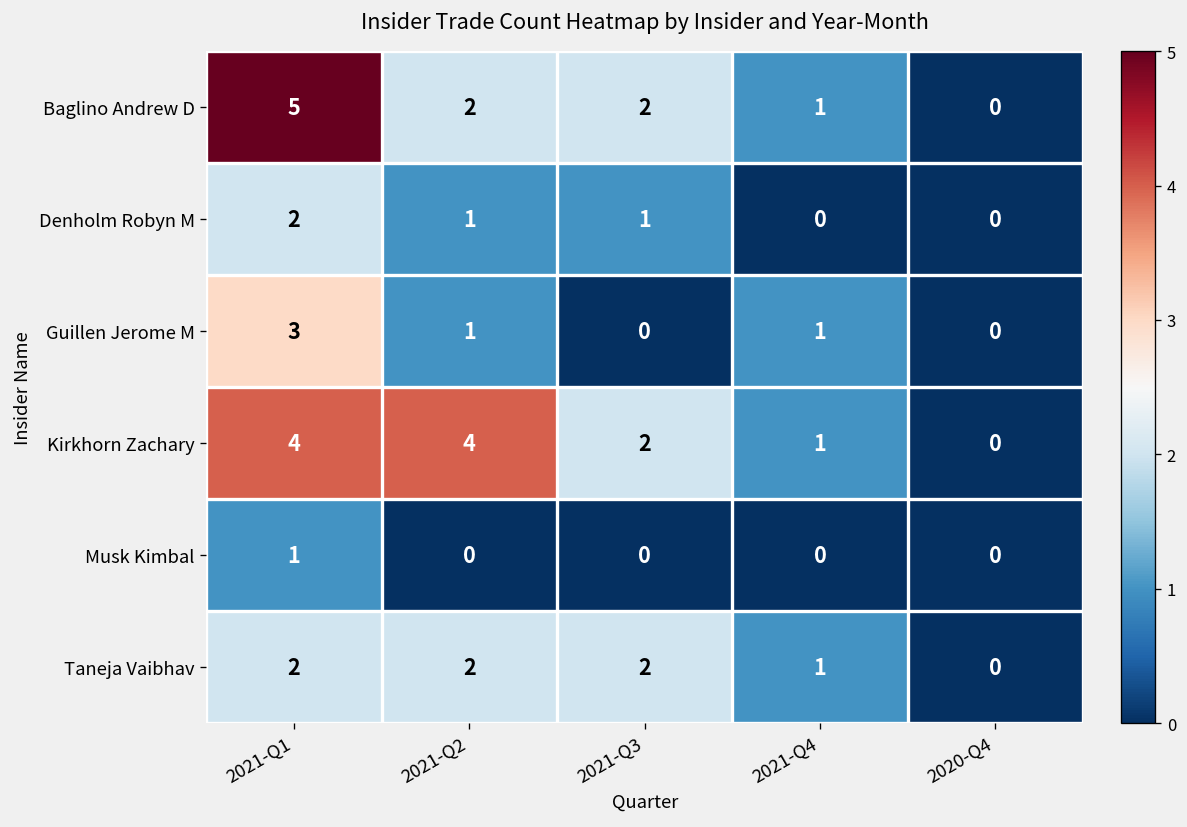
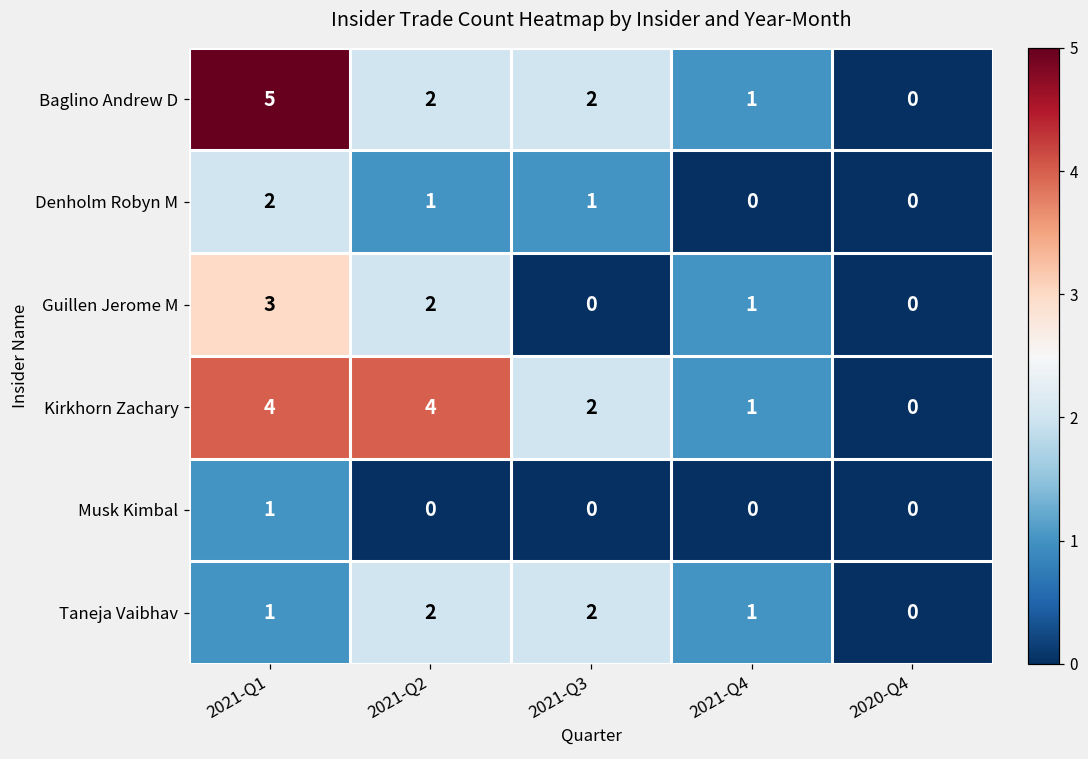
  {
    "Baglino Andrew D": {
      "2021-Q1": 5,
      "2021-Q2": 2,
      "2021-Q3": 2,
      "2021-Q4": 1,
      "2020-Q4": 0
    },
    "Denholm Robyn M": {
      "2021-Q1": 2,
      "2021-Q2": 1,
      "2021-Q3": 1,
      "2021-Q4": 0,
      "2020-Q4": 0
    },
    "Guillen Jerome M": {
      "2021-Q1": 3,
-     "2021-Q2": 1,
+     "2021-Q2": 2,
      "2021-Q3": 0,
      "2021-Q4": 1,
      "2020-Q4": 0
    },
    "Kirkhorn Zachary": {
      "2021-Q1": 4,
      "2021-Q2": 4,
      "2021-Q3": 2,
      "2021-Q4": 1,
      "2020-Q4": 0
    },
    "Musk Kimbal": {
      "2021-Q1": 1,
      "2021-Q2": 0,
      "2021-Q3": 0,
      "2021-Q4": 0,
      "2020-Q4": 0
    },
    "Taneja Vaibhav": {
-     "2021-Q1": 2,
+     "2021-Q1": 1,
      "2021-Q2": 2,
      "2021-Q3": 2,
      "2021-Q4": 1,
      "2020-Q4": 0
    }
  }
